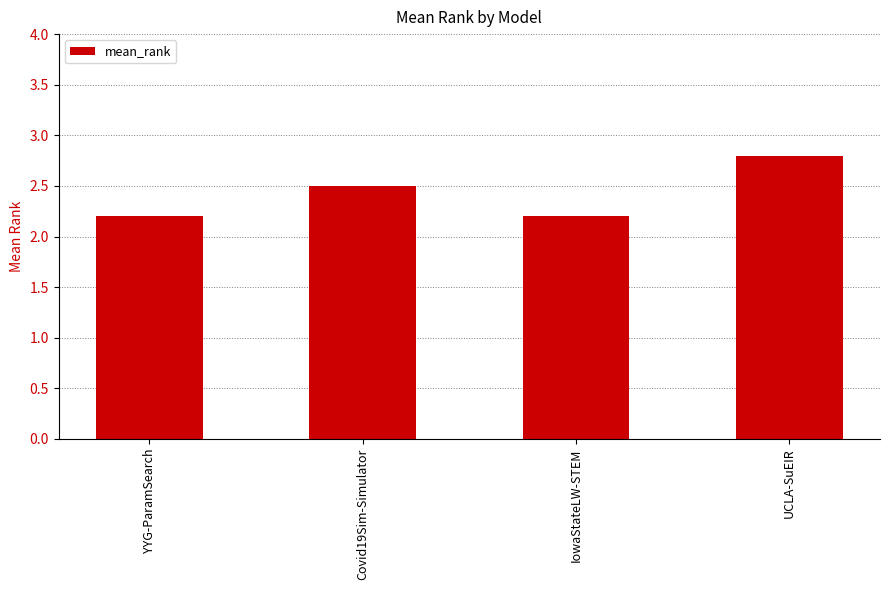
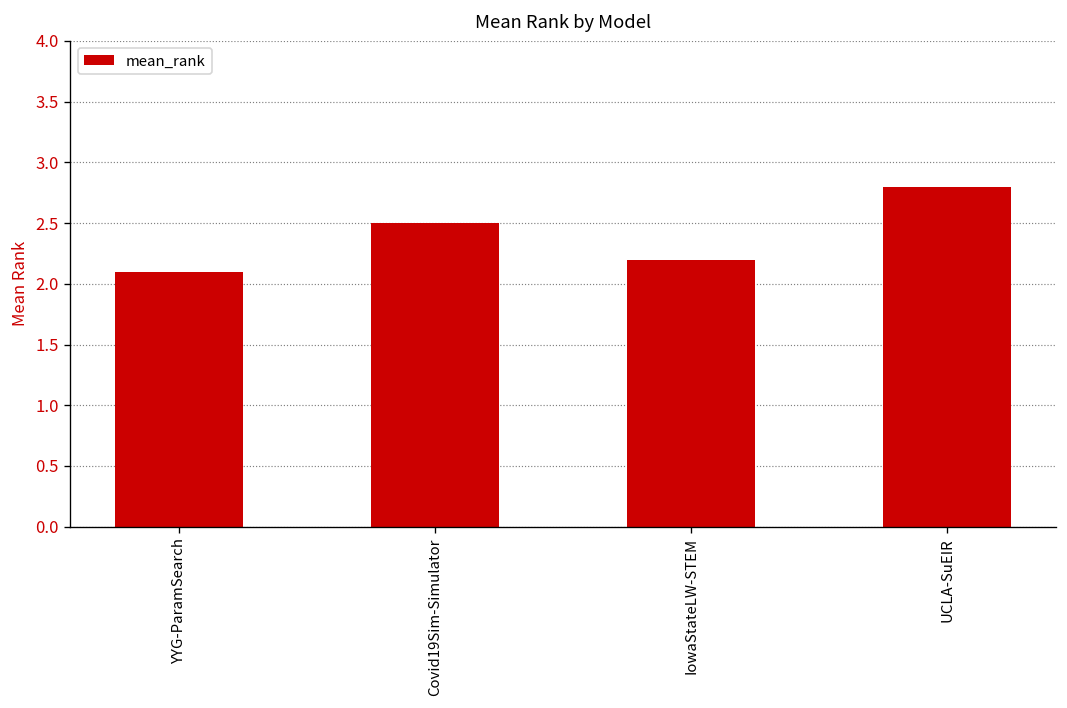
  {
-   "YYG-ParamSearch": 2.2,
+   "YYG-ParamSearch": 2.1,
    "Covid19Sim-Simulator": 2.5,
    "IowaStateLW-STEM": 2.2,
    "UCLA-SuEIR": 2.8
  }
